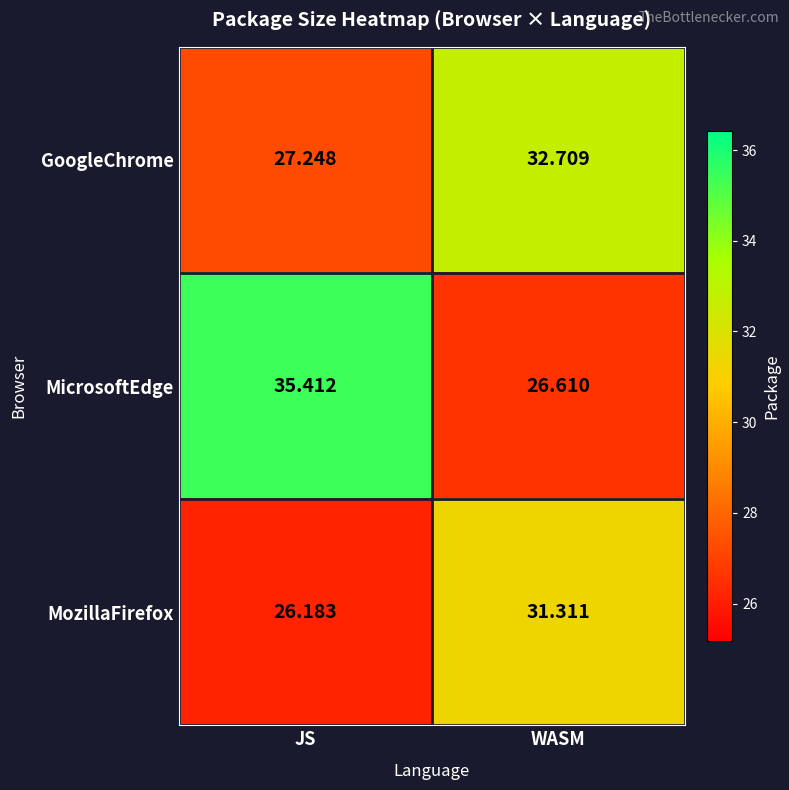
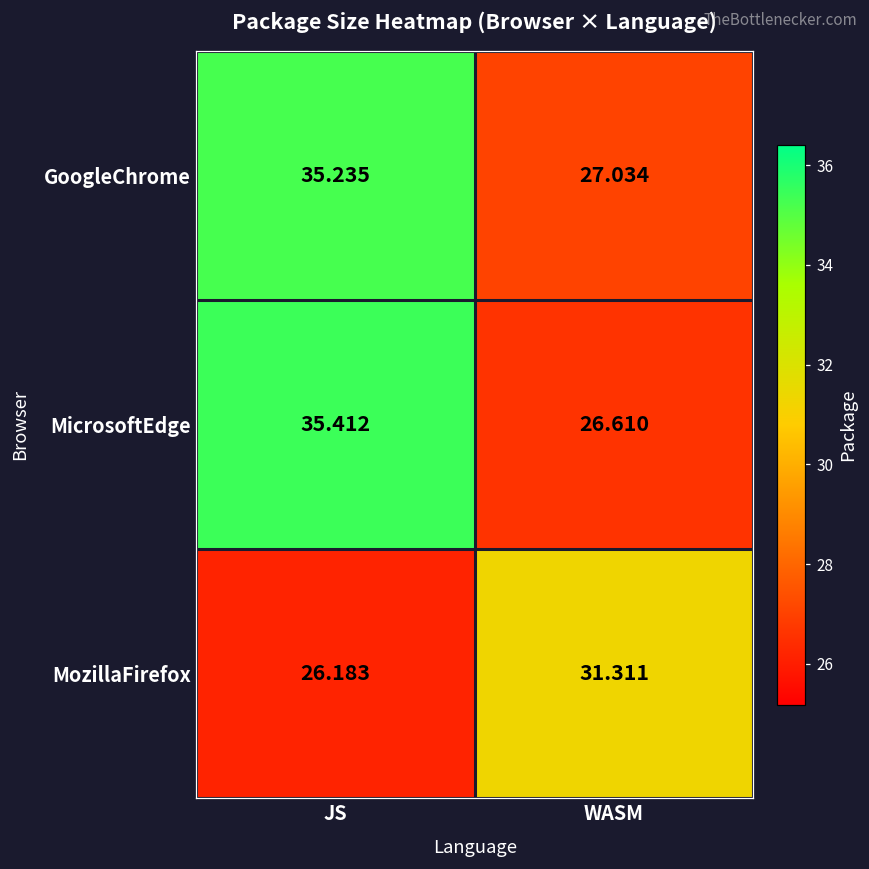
  {
    "GoogleChrome": {
-     "JS": 27.248,
-     "WASM": 32.709
+     "JS": 35.235,
+     "WASM": 27.034
    },
    "MicrosoftEdge": {
      "JS": 35.412,
      "WASM": 26.610
    },
    "MozillaFirefox": {
      "JS": 26.183,
      "WASM": 31.311
    }
  }
